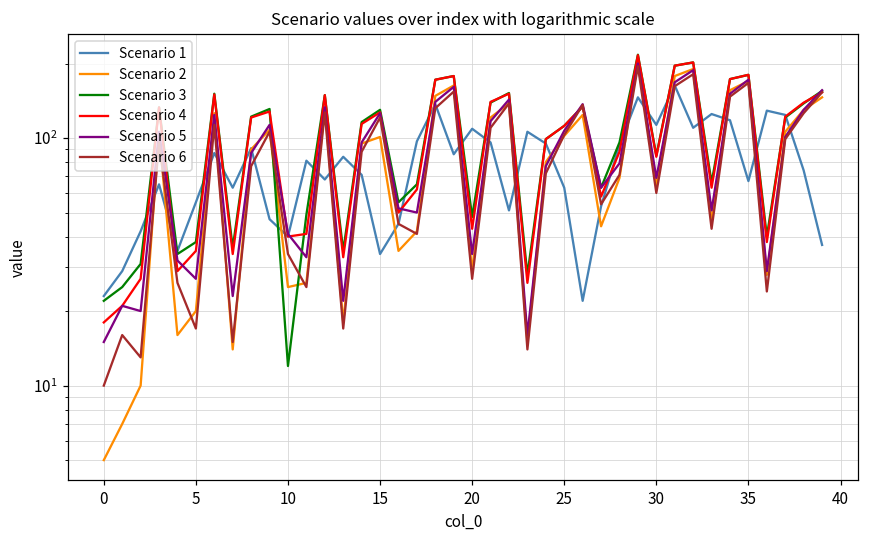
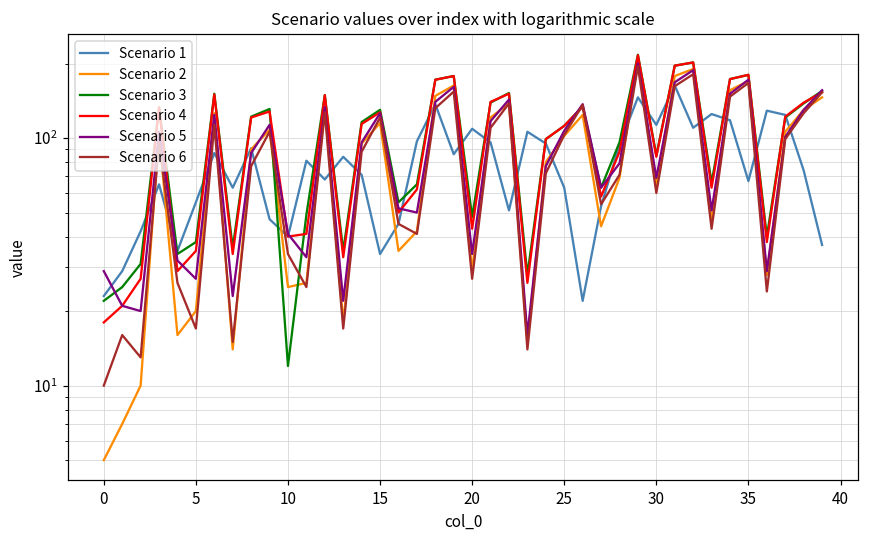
  {
    "Scenario 1": {
      "0": 23,
      "5": 55,
      "15": 34,
      "20": 110,
      "25": 63,
      "30": 110,
      "35": 67
    },
    "Scenario 2": {
      "0": 5,
      "5": 20,
      "10": 25,
-     "15": 100,
+     "15": 120,
      "20": 29,
      "30": 64
    },
    "Scenario 3": {
      "0": 22,
      "5": 38,
      "10": 12,
      "20": 48
    },
    "Scenario 4": {
      "0": 18,
      "5": 35,
      "20": 43
    },
    "Scenario 5": {
-     "0": 15,
+     "0": 29,
      "5": 27,
      "20": 34,
      "25": 110,
      "30": 69
    },
    "Scenario 6": {
      "0": 10,
      "5": 17,
      "10": 34,
      "15": 120,
      "20": 27,
      "30": 60
    }
  }
